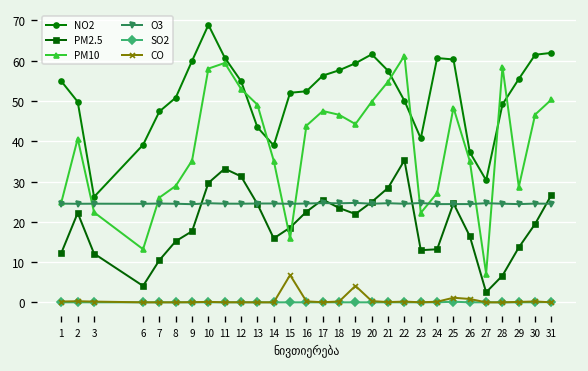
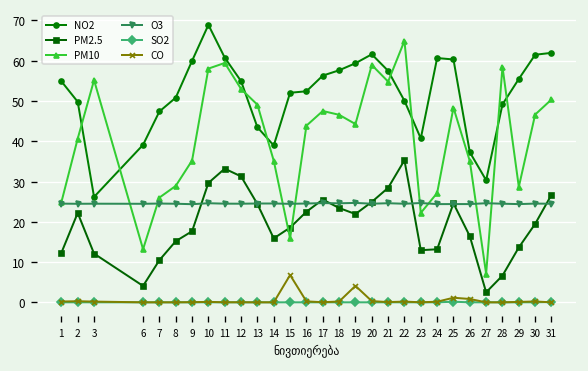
  {
    "PM10": {
      "2": 41,
-     "3": 22,
+     "3": 55,
      "6": 13,
      "7": 26,
      "8": 29,
      "9": 35,
      "10": 58,
      "11": 59,
      "12": 53,
      "13": 49,
      "14": 35,
      "15": 16,
      "16": 44,
      "17": 48,
      "18": 47,
      "19": 44,
-     "20": 50,
+     "20": 59,
      "21": 55,
-     "22": 61,
+     "22": 65,
      "23": 22,
      "24": 27,
      "25": 48,
      "26": 35,
      "27": 7,
      "28": 58,
      "29": 29,
      "30": 47,
      "31": 50
    },
    "CO": {
      "15": 7,
      "19": 4,
      "25": 1,
      "26": 1
    }
  }
